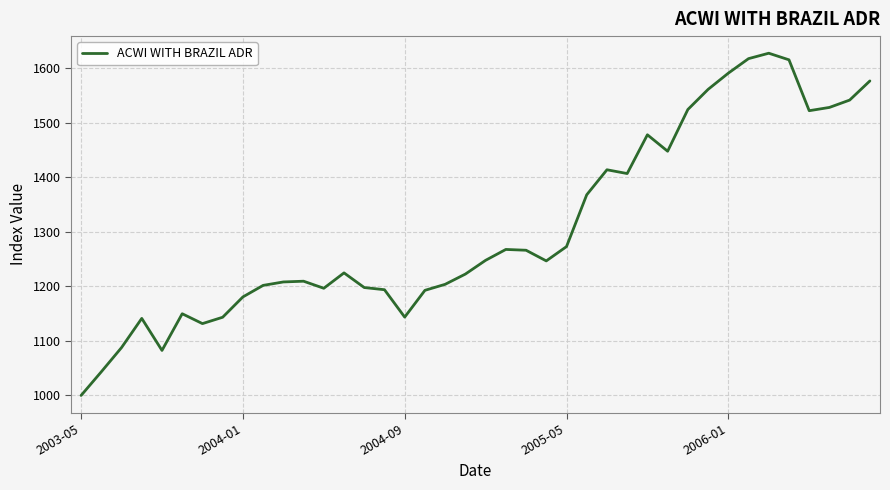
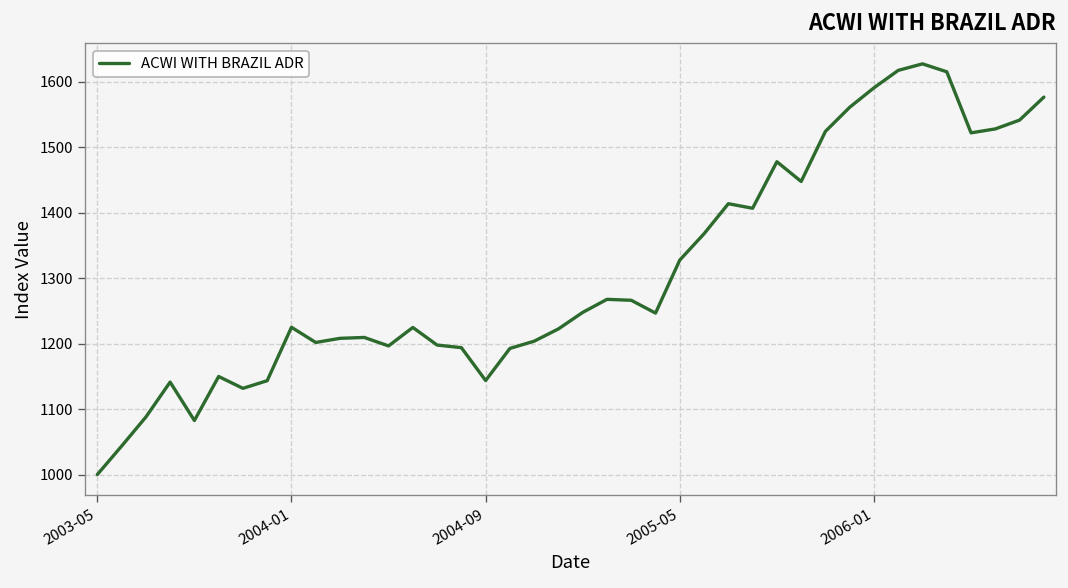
  {
    "2003-05": 1000,
-   "2004-01": 1180,
+   "2004-01": 1220,
    "2004-09": 1140,
-   "2005-05": 1270,
+   "2005-05": 1330,
    "2006-01": 1590
  }
